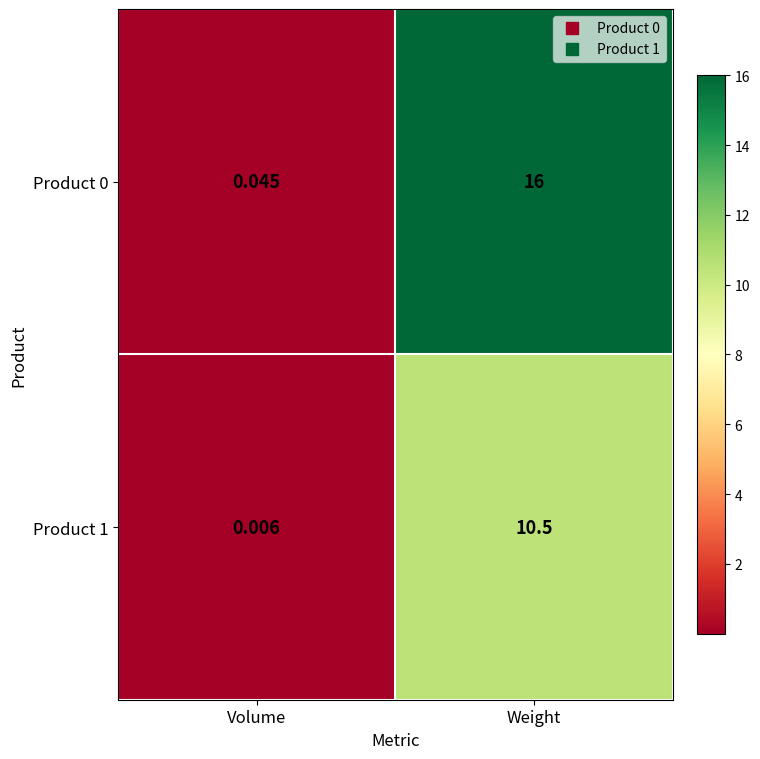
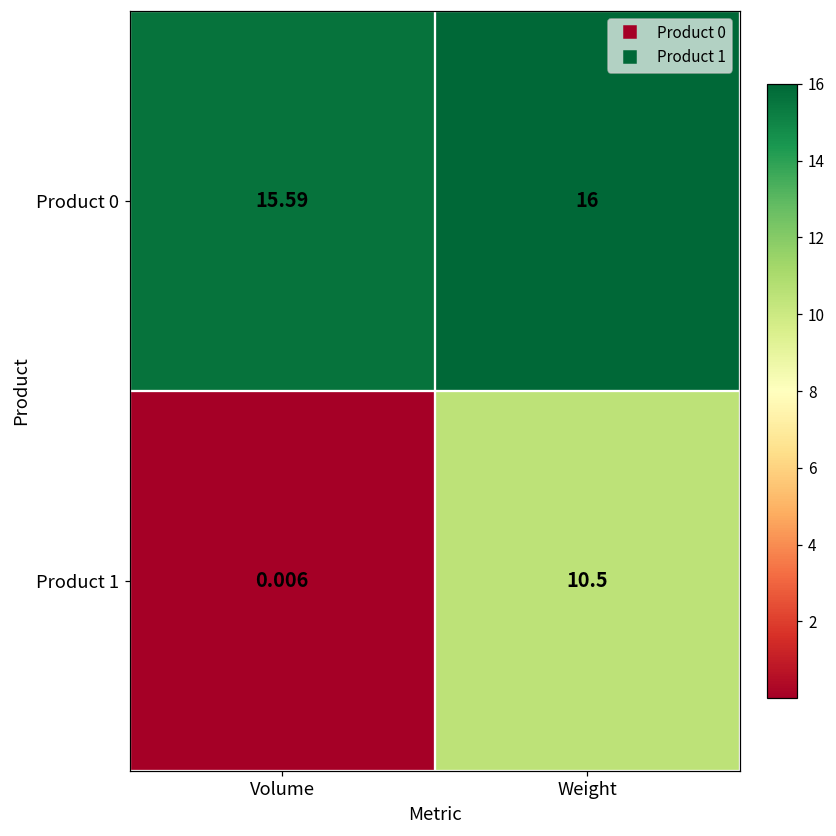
  {
    "Product 0": {
-     "Volume": 0.045,
+     "Volume": 15.59,
      "Weight": 16
    },
    "Product 1": {
      "Volume": 0.006,
      "Weight": 10.5
    }
  }
